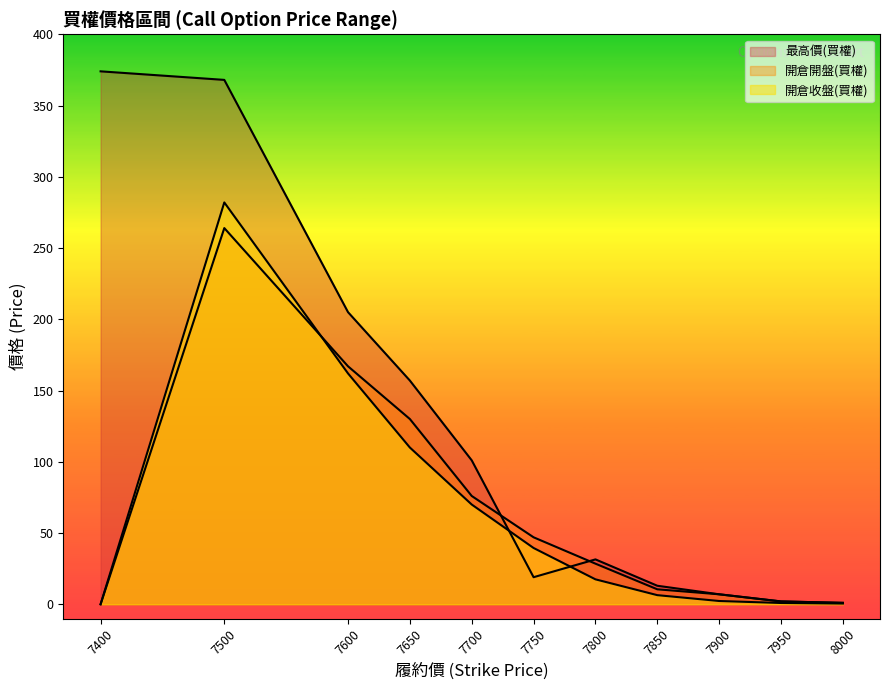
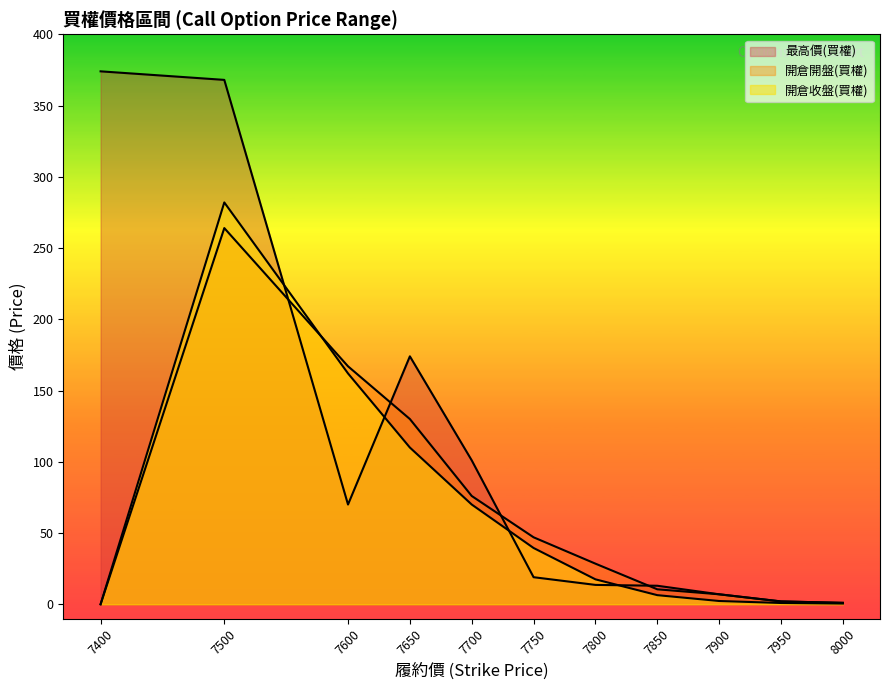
  {
    "最高價(買權)": {
      "7400": 374,
      "7500": 368,
-     "7600": 205,
-     "7650": 157,
+     "7600": 70,
+     "7650": 174,
      "7700": 101,
      "7750": 19,
-     "7800": 32,
+     "7800": 14,
      "7850": 13
    }
  }
